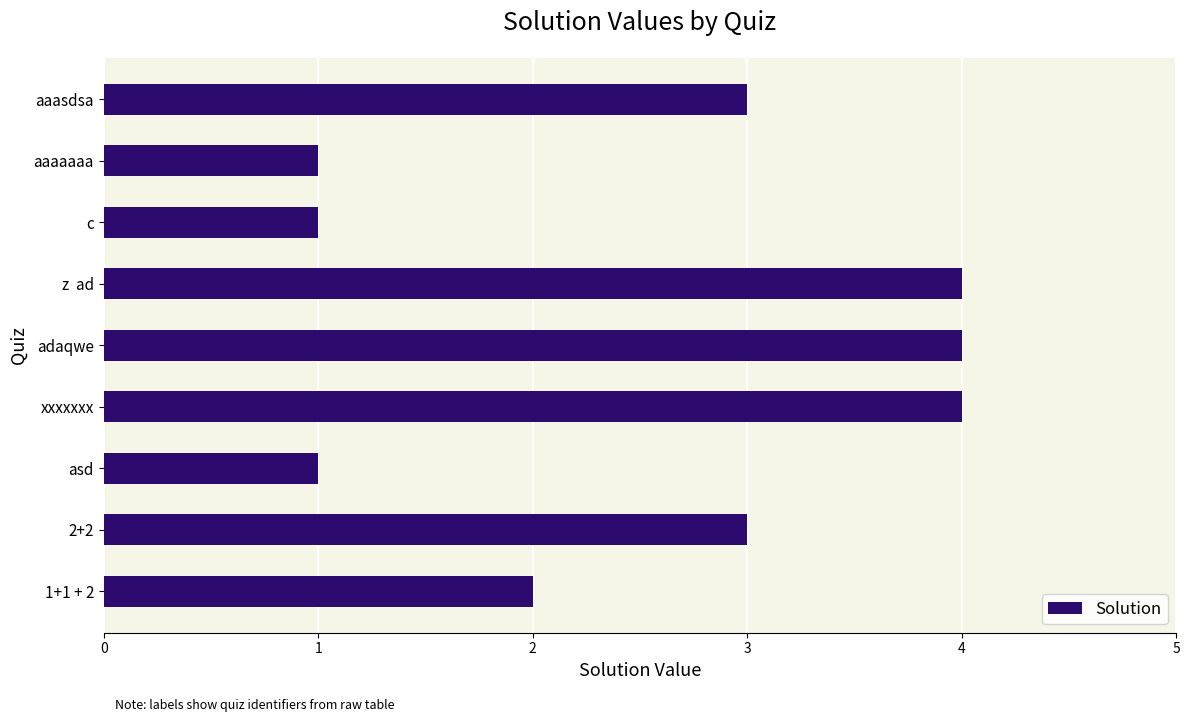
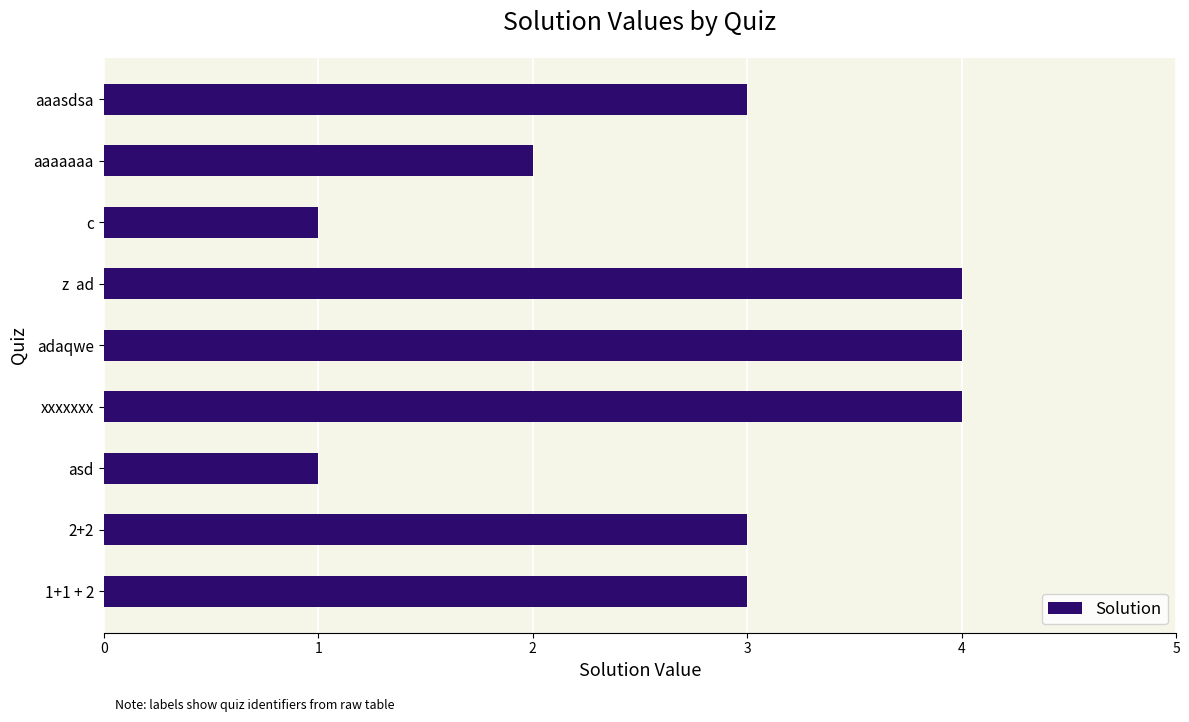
  {
    "aaasdsa": 3,
-   "aaaaaaa": 1,
+   "aaaaaaa": 2,
    "c": 1,
    "z ad": 4,
    "adaqwe": 4,
    "xxxxxxx": 4,
    "asd": 1,
    "2+2": 3,
-   "1+1 + 2": 2
+   "1+1 + 2": 3
  }
